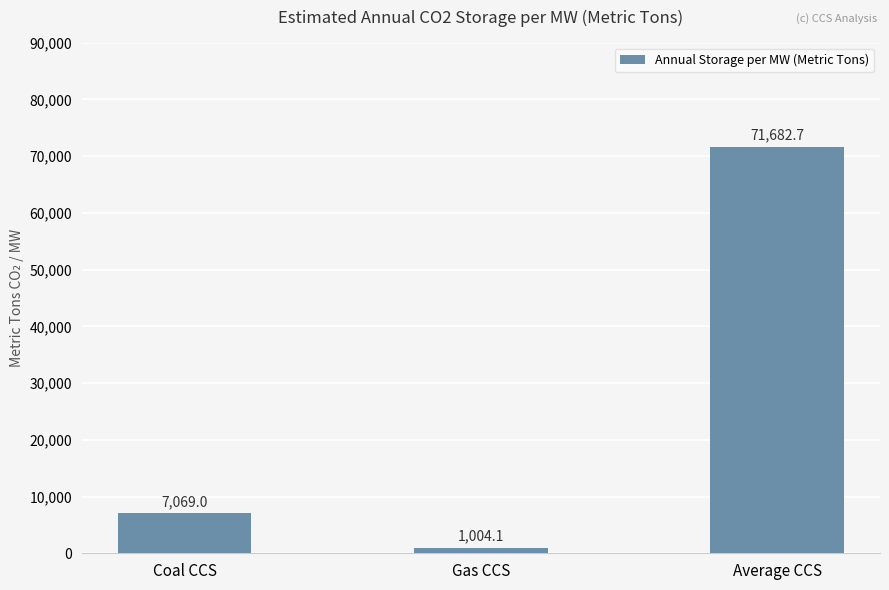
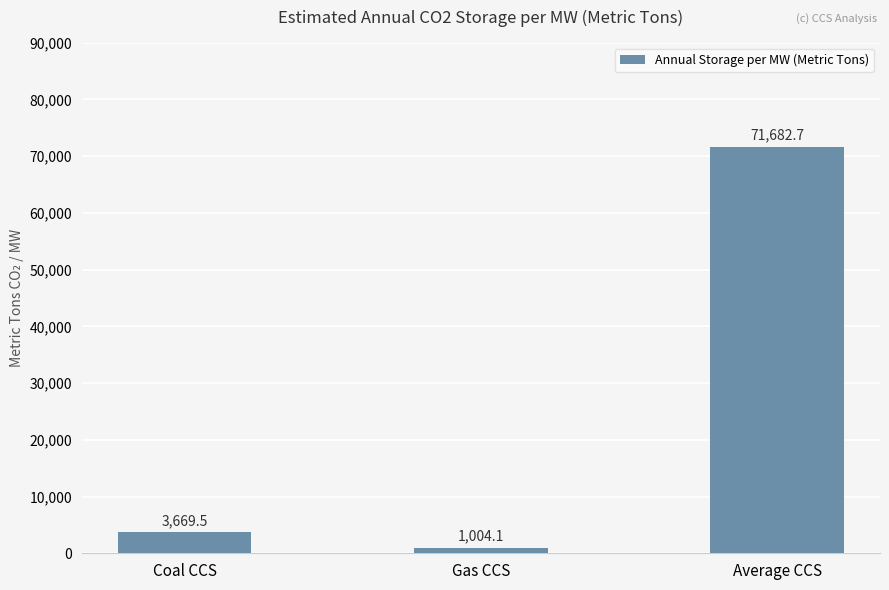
  {
-   "Coal CCS": "7,069.0",
+   "Coal CCS": "3,669.5",
    "Gas CCS": "1,004.1",
    "Average CCS": "71,682.7"
  }
